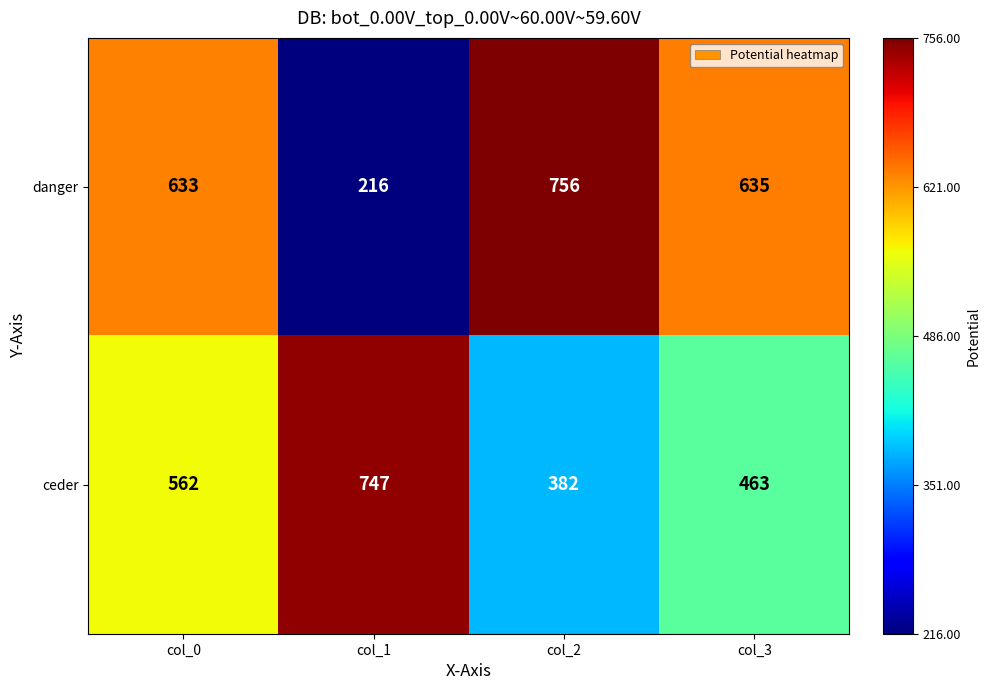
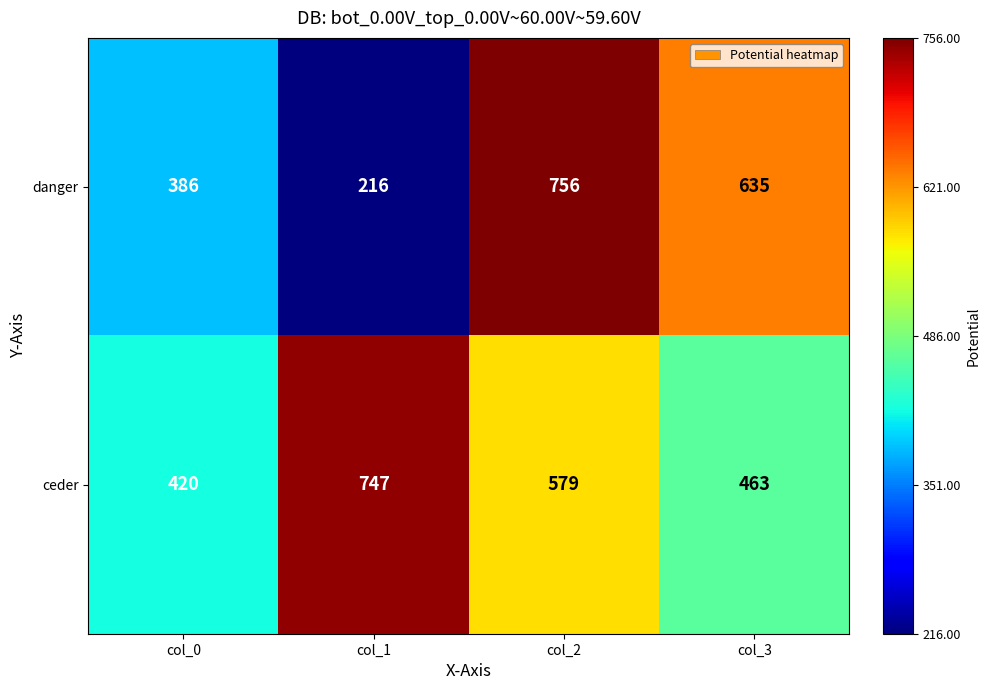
  {
    "danger": {
-     "col_0": 633,
+     "col_0": 386,
      "col_1": 216,
      "col_2": 756,
      "col_3": 635
    },
    "ceder": {
-     "col_0": 562,
+     "col_0": 420,
      "col_1": 747,
-     "col_2": 382,
+     "col_2": 579,
      "col_3": 463
    }
  }
